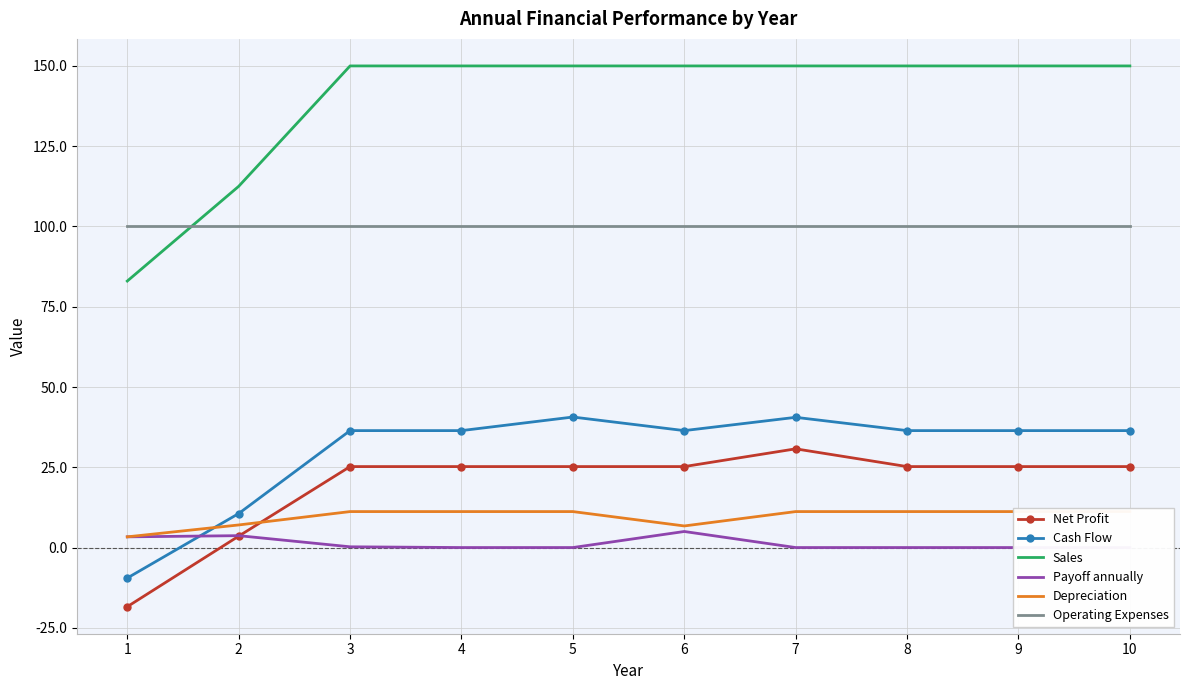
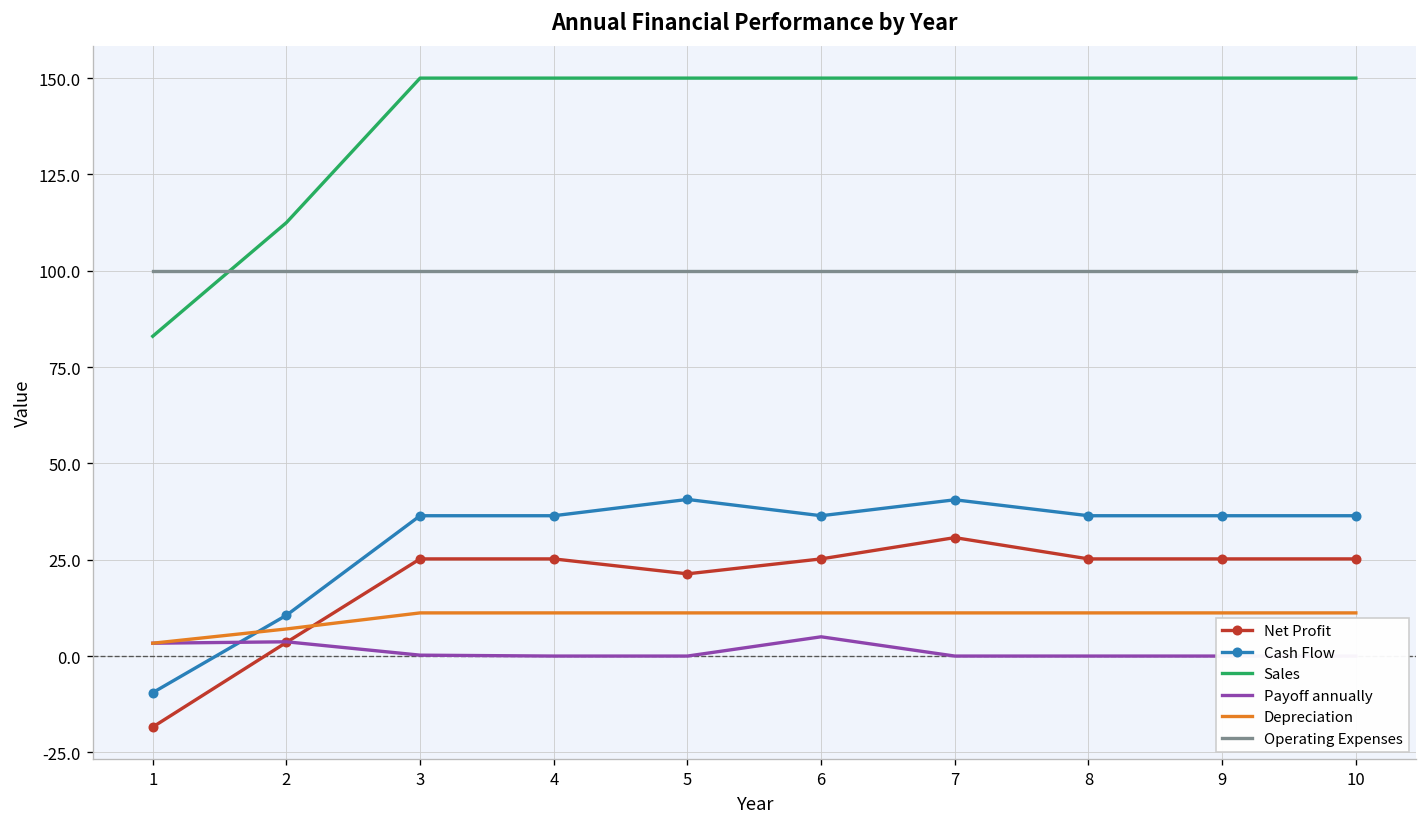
  {
    "Net Profit": {
      "1": -18,
      "3": 25,
      "4": 25,
-     "5": 25,
+     "5": 21,
      "6": 25,
      "7": 31,
      "8": 25,
      "9": 25,
      "10": 25
    },
    "Cash Flow": {
      "1": -9,
      "2": 11,
      "3": 36,
      "4": 36,
      "5": 41,
      "6": 36,
      "7": 41,
      "8": 36,
      "9": 36,
      "10": 36
    },
    "Sales": {
      "1": 83,
      "2": 113,
      "3": 150,
      "4": 150,
      "5": 150,
      "6": 150,
      "7": 150,
      "8": 150,
      "9": 150,
      "10": 150
    },
    "Payoff annually": {
      "3": 0,
      "4": 0,
      "5": 0,
      "6": 5,
      "7": 0,
      "8": 0
    },
    "Depreciation": {
      "2": 7,
      "3": 11,
      "4": 11,
      "5": 11,
-     "6": 7,
+     "6": 11,
      "7": 11,
      "8": 11
    },
    "Operating Expenses": {
      "1": 100,
      "2": 100,
      "3": 100,
      "4": 100,
      "5": 100,
      "6": 100,
      "7": 100,
      "8": 100,
      "9": 100,
      "10": 100
    }
  }
